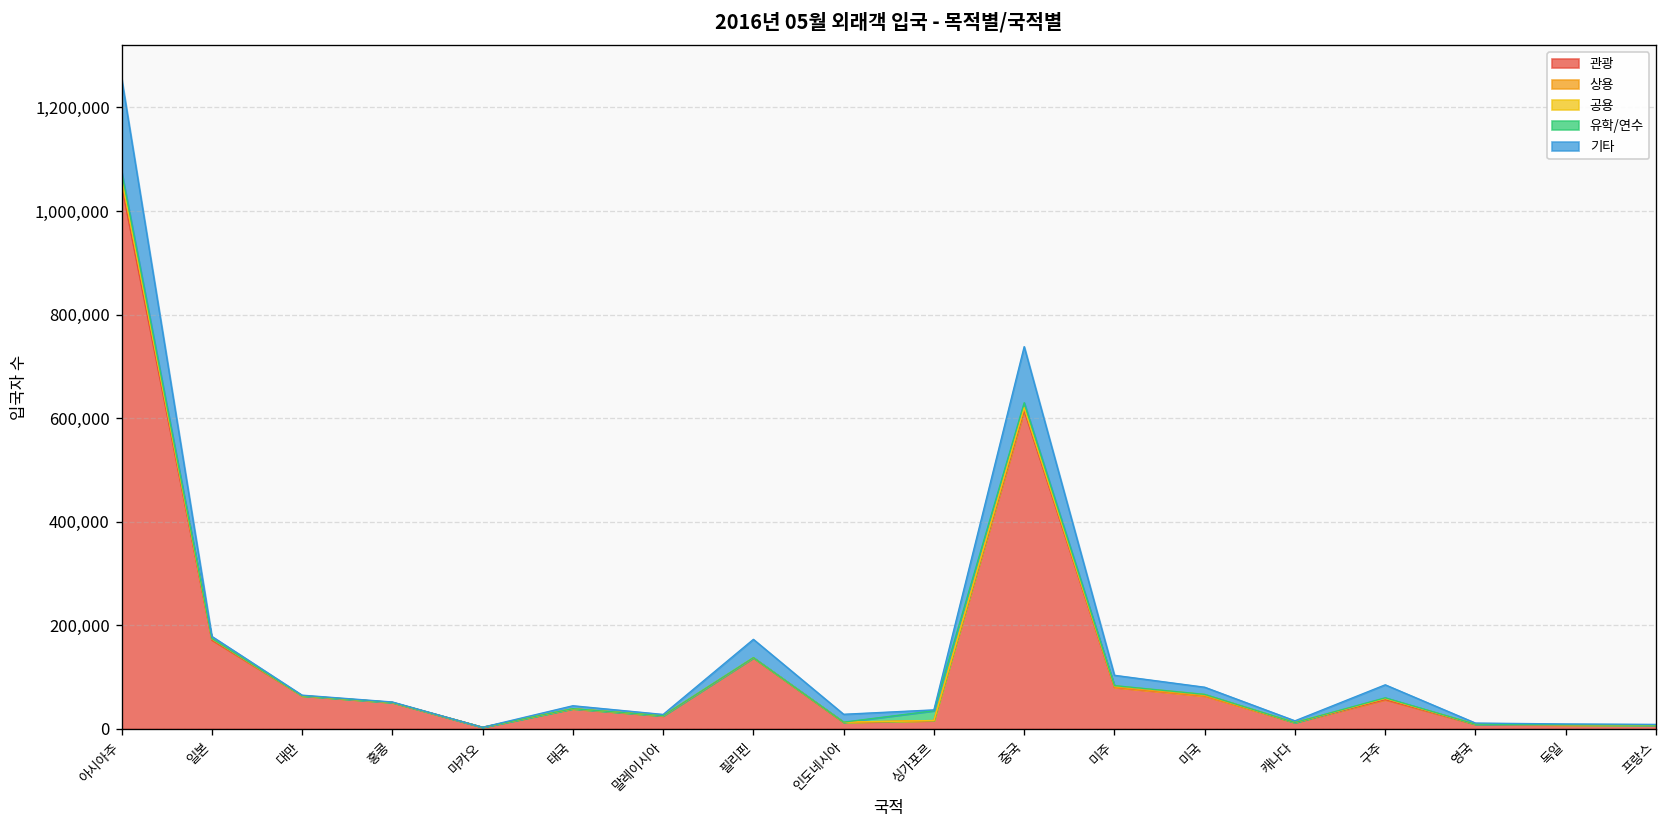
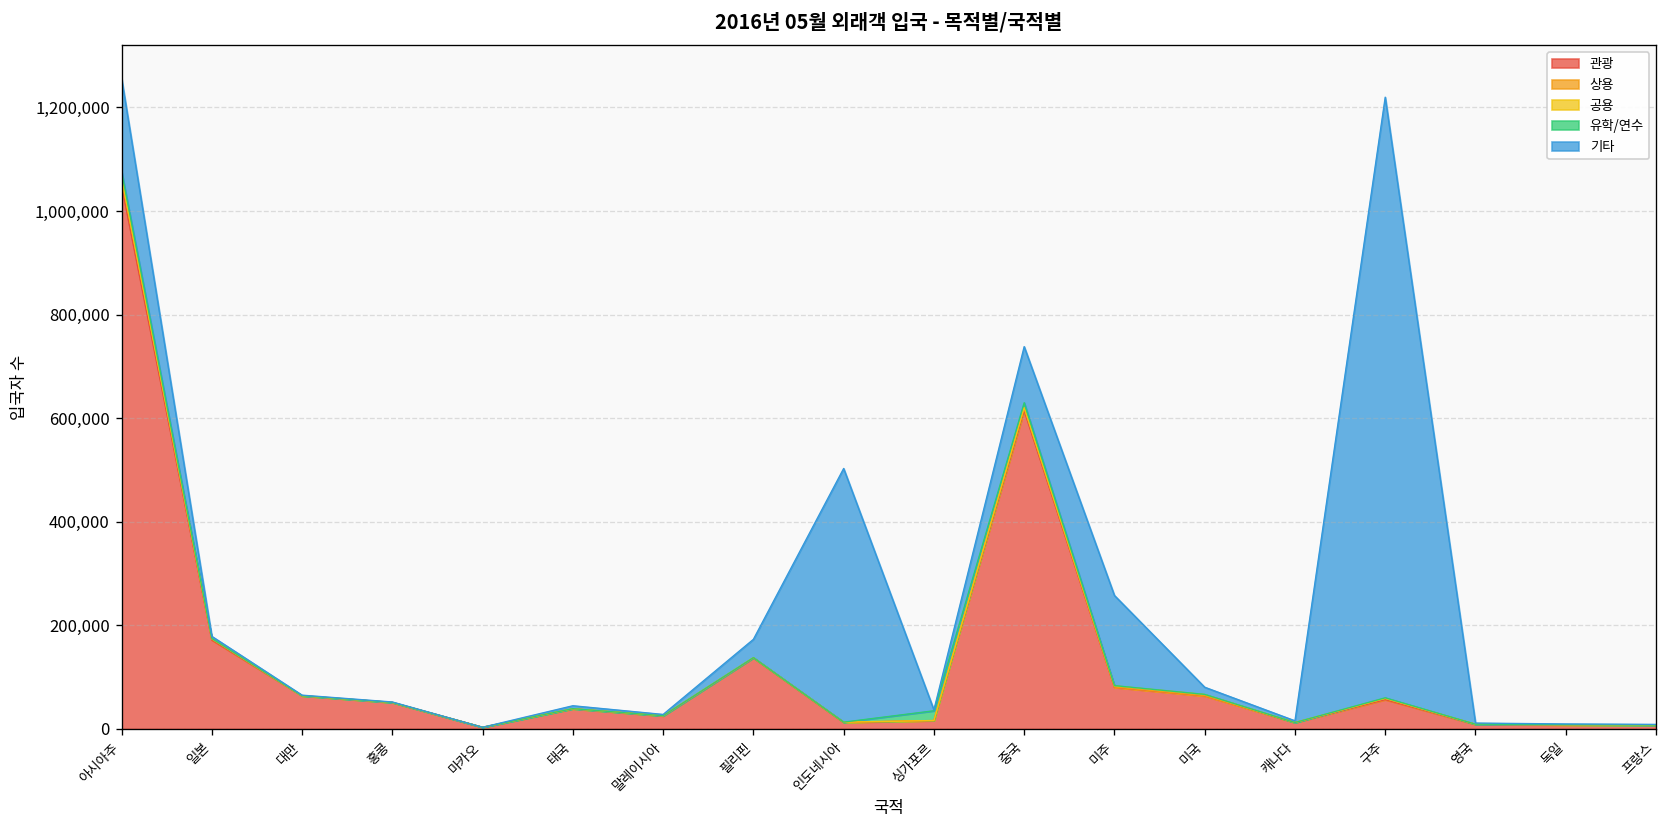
  {
    "관광": {
      "아시아주": "1,050,000"
    },
    "유학/연수": {
      "아시아주": "10,000",
      "중국": "10,000"
    },
    "기타": {
      "아시아주": "180,000",
      "필리핀": "40,000",
-     "인도네시아": "20,000",
+     "인도네시아": "490,000",
      "중국": "110,000",
-     "미주": "20,000",
+     "미주": "170,000",
      "미국": "10,000",
-     "구주": "30,000"
+     "구주": "1,160,000"
    }
  }
